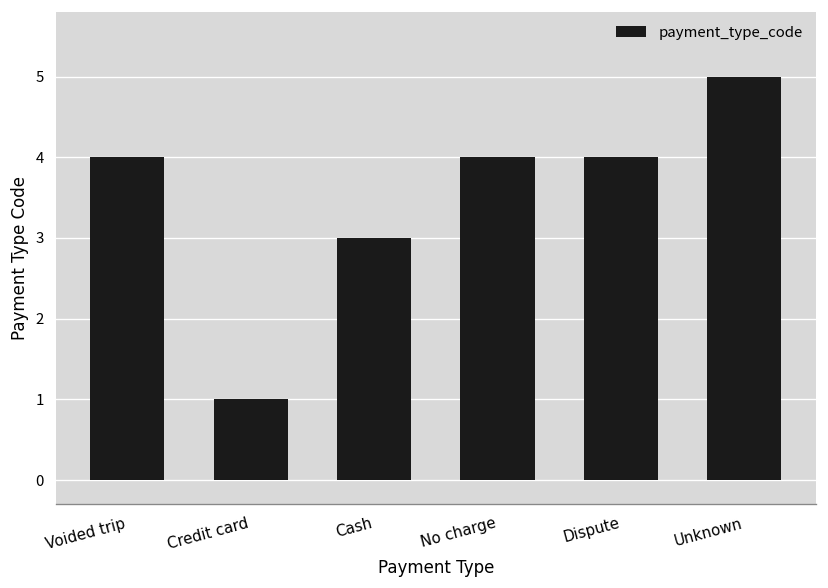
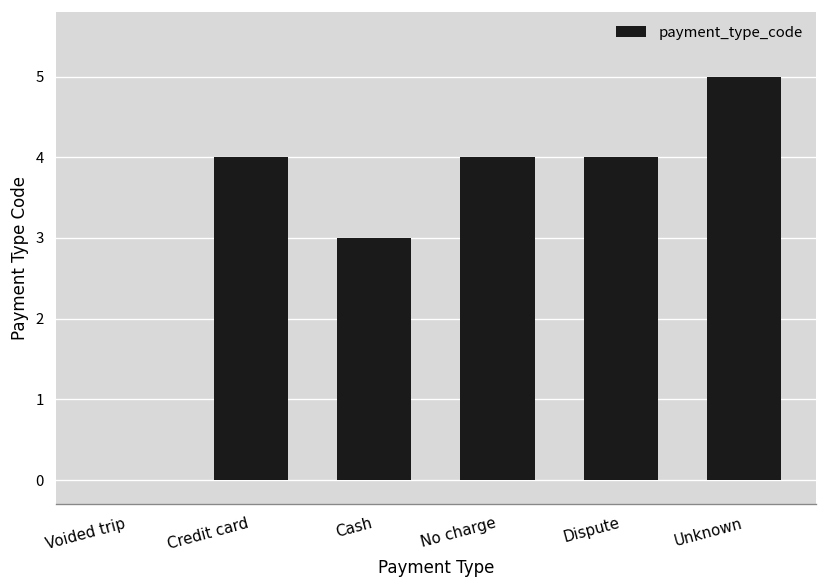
  {
-   "Voided trip": 4,
-   "Credit card": 1,
+   "Voided trip": 0,
+   "Credit card": 4,
    "Cash": 3,
    "No charge": 4,
    "Dispute": 4,
    "Unknown": 5
  }
